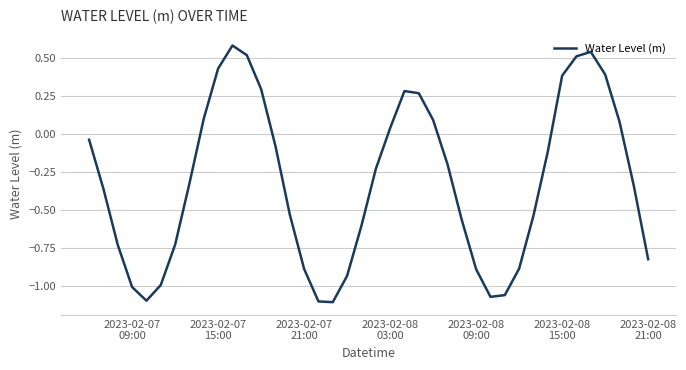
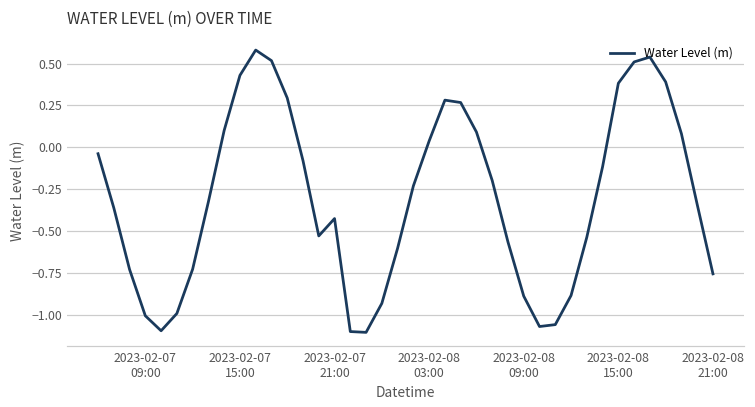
  {
    "2023-02-07 09:00": -1.01,
    "2023-02-07 15:00": 0.43,
-   "2023-02-07 21:00": -0.89,
+   "2023-02-07 21:00": -0.43,
    "2023-02-08 03:00": 0.04,
    "2023-02-08 09:00": -0.89,
    "2023-02-08 15:00": 0.38,
-   "2023-02-08 21:00": -0.82
+   "2023-02-08 21:00": -0.76
  }
